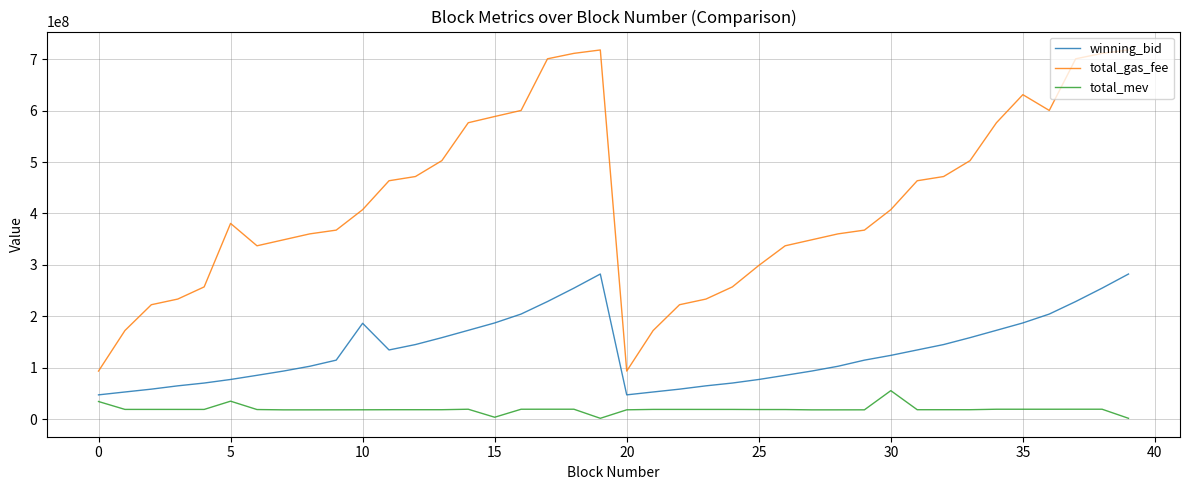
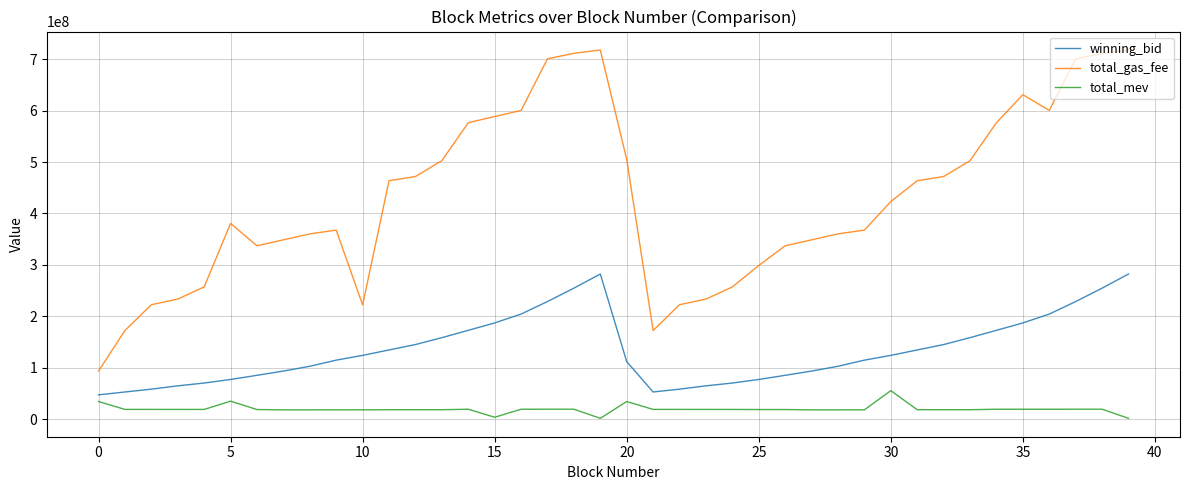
  {
    "winning_bid": {
      "0": 50000000,
      "5": 80000000,
-     "10": 190000000,
+     "10": 120000000,
      "15": 190000000,
-     "20": 50000000,
+     "20": 110000000,
      "25": 80000000,
      "30": 120000000,
      "35": 190000000
    },
    "total_gas_fee": {
      "0": 90000000,
      "5": 380000000,
-     "10": 410000000,
+     "10": 220000000,
      "15": 590000000,
-     "20": 90000000,
+     "20": 510000000,
      "25": 300000000,
-     "30": 410000000,
+     "30": 420000000,
      "35": 630000000
    },
    "total_mev": {
      "0": 30000000,
      "5": 30000000,
      "10": 20000000,
      "15": 0,
-     "20": 20000000,
+     "20": 30000000,
      "25": 20000000,
      "30": 60000000,
      "35": 20000000
    }
  }
